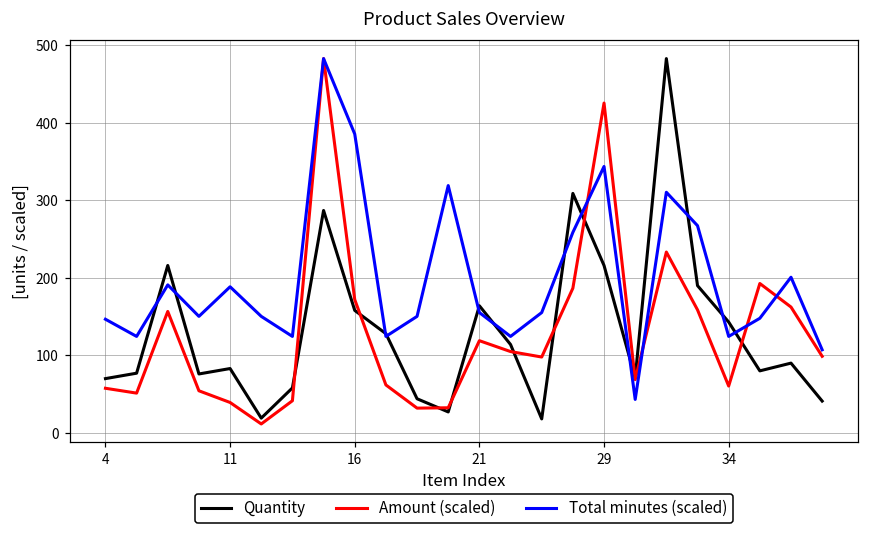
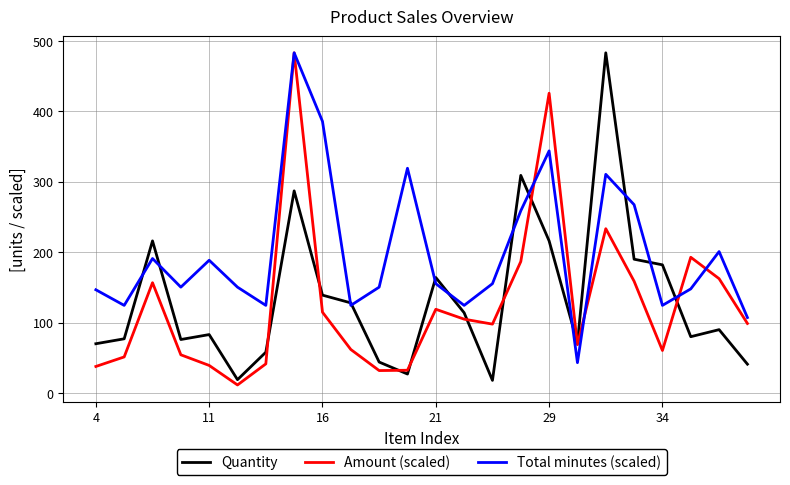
  {
    "Quantity": {
      "4": 70,
-     "16": 160,
+     "16": 140,
      "29": 220,
-     "34": 140
+     "34": 180
    },
    "Amount (scaled)": {
-     "4": 60,
-     "16": 170,
+     "4": 40,
+     "16": 110,
      "29": 430,
      "34": 60
    },
    "Total minutes (scaled)": {
      "4": 150,
      "16": 390,
      "29": 340,
      "34": 120
    }
  }
